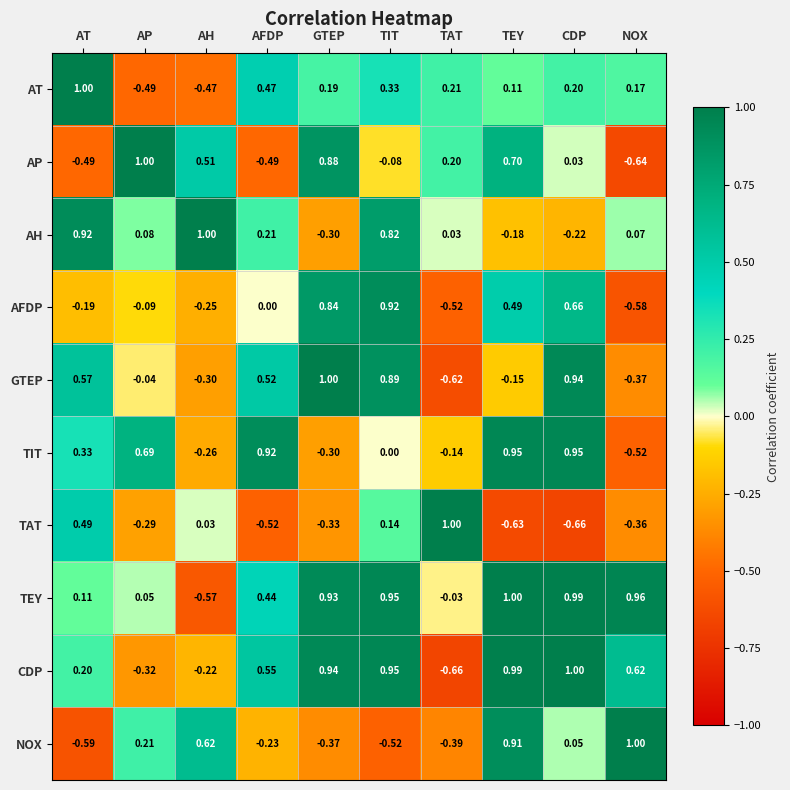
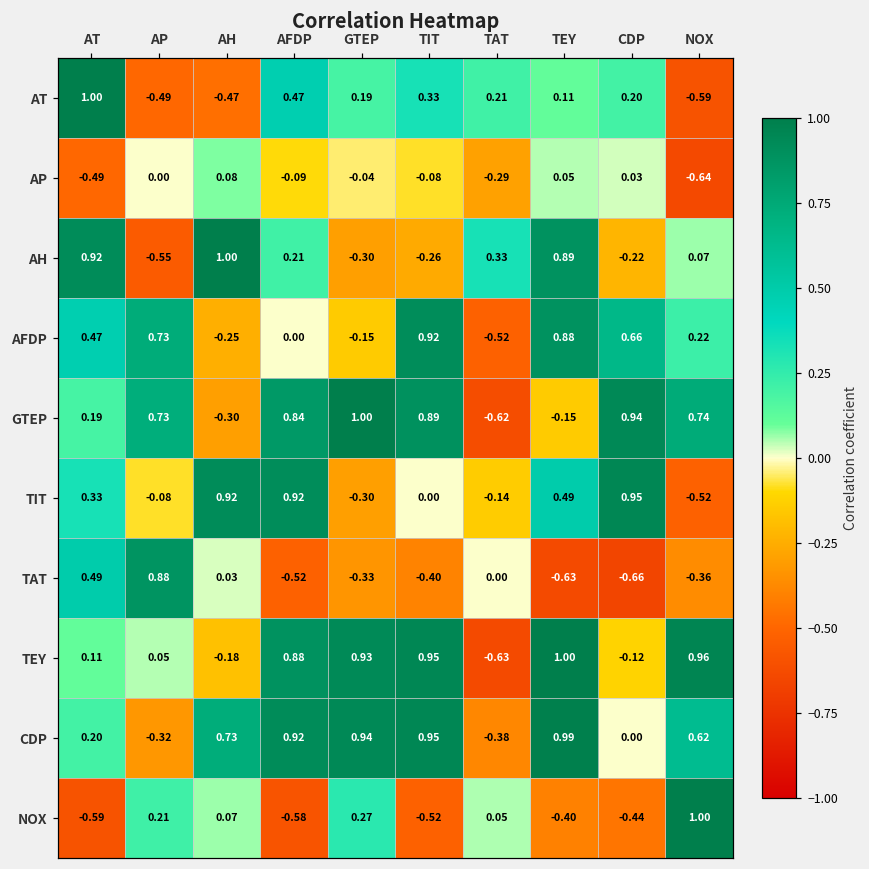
  {
    "AT": {
      "AT": 1.00,
      "AP": -0.49,
      "AH": -0.47,
      "AFDP": 0.47,
      "GTEP": 0.19,
      "TIT": 0.33,
      "TAT": 0.21,
      "TEY": 0.11,
      "CDP": 0.20,
-     "NOX": 0.17
+     "NOX": -0.59
    },
    "AP": {
      "AT": -0.49,
-     "AP": 1.00,
-     "AH": 0.51,
-     "AFDP": -0.49,
-     "GTEP": 0.88,
+     "AP": 0.00,
+     "AH": 0.08,
+     "AFDP": -0.09,
+     "GTEP": -0.04,
      "TIT": -0.08,
-     "TAT": 0.20,
-     "TEY": 0.70,
+     "TAT": -0.29,
+     "TEY": 0.05,
      "CDP": 0.03,
      "NOX": -0.64
    },
    "AH": {
      "AT": 0.92,
-     "AP": 0.08,
+     "AP": -0.55,
      "AH": 1.00,
      "AFDP": 0.21,
      "GTEP": -0.30,
-     "TIT": 0.82,
-     "TAT": 0.03,
-     "TEY": -0.18,
+     "TIT": -0.26,
+     "TAT": 0.33,
+     "TEY": 0.89,
      "CDP": -0.22,
      "NOX": 0.07
    },
    "AFDP": {
-     "AT": -0.19,
-     "AP": -0.09,
+     "AT": 0.47,
+     "AP": 0.73,
      "AH": -0.25,
      "AFDP": 0.00,
-     "GTEP": 0.84,
+     "GTEP": -0.15,
      "TIT": 0.92,
      "TAT": -0.52,
-     "TEY": 0.49,
+     "TEY": 0.88,
      "CDP": 0.66,
-     "NOX": -0.58
+     "NOX": 0.22
    },
    "GTEP": {
-     "AT": 0.57,
-     "AP": -0.04,
+     "AT": 0.19,
+     "AP": 0.73,
      "AH": -0.30,
-     "AFDP": 0.52,
+     "AFDP": 0.84,
      "GTEP": 1.00,
      "TIT": 0.89,
      "TAT": -0.62,
      "TEY": -0.15,
      "CDP": 0.94,
-     "NOX": -0.37
+     "NOX": 0.74
    },
    "TIT": {
      "AT": 0.33,
-     "AP": 0.69,
-     "AH": -0.26,
+     "AP": -0.08,
+     "AH": 0.92,
      "AFDP": 0.92,
      "GTEP": -0.30,
      "TIT": 0.00,
      "TAT": -0.14,
-     "TEY": 0.95,
+     "TEY": 0.49,
      "CDP": 0.95,
      "NOX": -0.52
    },
    "TAT": {
      "AT": 0.49,
-     "AP": -0.29,
+     "AP": 0.88,
      "AH": 0.03,
      "AFDP": -0.52,
      "GTEP": -0.33,
-     "TIT": 0.14,
-     "TAT": 1.00,
+     "TIT": -0.40,
+     "TAT": 0.00,
      "TEY": -0.63,
      "CDP": -0.66,
      "NOX": -0.36
    },
    "TEY": {
      "AT": 0.11,
      "AP": 0.05,
-     "AH": -0.57,
-     "AFDP": 0.44,
+     "AH": -0.18,
+     "AFDP": 0.88,
      "GTEP": 0.93,
      "TIT": 0.95,
-     "TAT": -0.03,
+     "TAT": -0.63,
      "TEY": 1.00,
-     "CDP": 0.99,
+     "CDP": -0.12,
      "NOX": 0.96
    },
    "CDP": {
      "AT": 0.20,
      "AP": -0.32,
-     "AH": -0.22,
-     "AFDP": 0.55,
+     "AH": 0.73,
+     "AFDP": 0.92,
      "GTEP": 0.94,
      "TIT": 0.95,
-     "TAT": -0.66,
+     "TAT": -0.38,
      "TEY": 0.99,
-     "CDP": 1.00,
+     "CDP": 0.00,
      "NOX": 0.62
    },
    "NOX": {
      "AT": -0.59,
      "AP": 0.21,
-     "AH": 0.62,
-     "AFDP": -0.23,
-     "GTEP": -0.37,
+     "AH": 0.07,
+     "AFDP": -0.58,
+     "GTEP": 0.27,
      "TIT": -0.52,
-     "TAT": -0.39,
-     "TEY": 0.91,
-     "CDP": 0.05,
+     "TAT": 0.05,
+     "TEY": -0.40,
+     "CDP": -0.44,
      "NOX": 1.00
    }
  }
